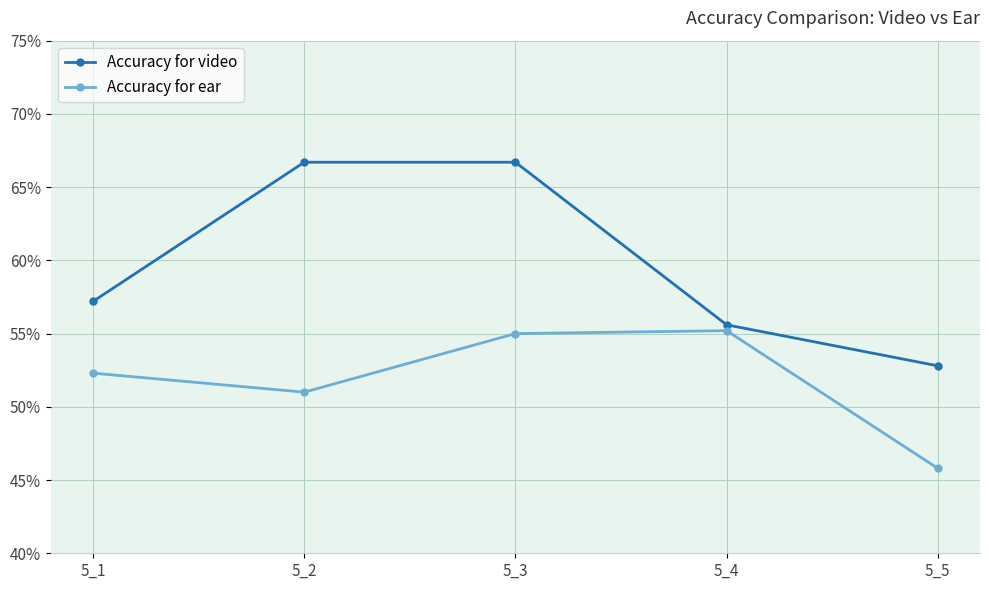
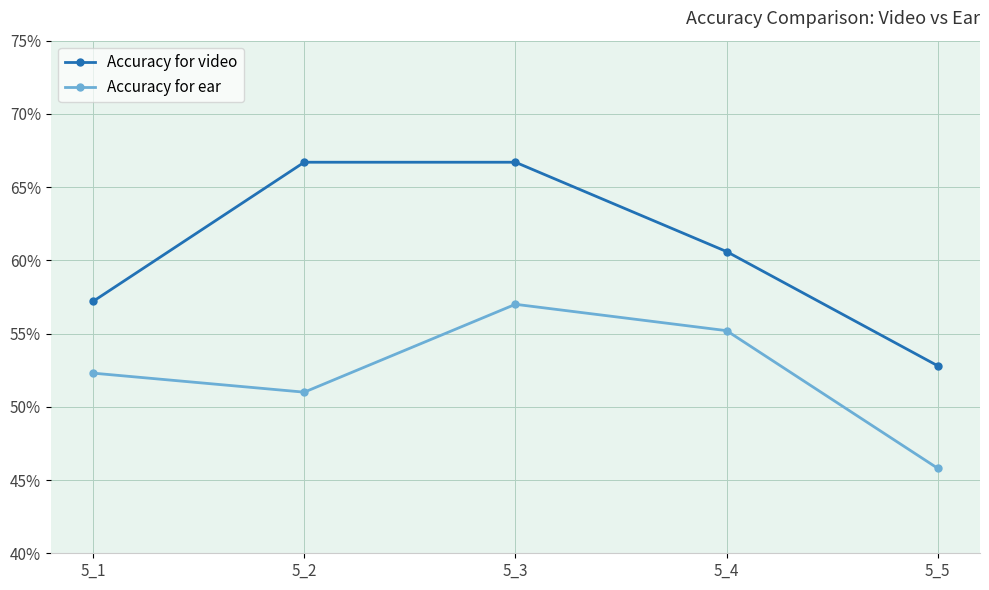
  {
    "Accuracy for video": {
      "5_1": "57.2%",
      "5_2": "66.7%",
      "5_3": "66.7%",
-     "5_4": "55.6%",
+     "5_4": "60.6%",
      "5_5": "52.8%"
    },
    "Accuracy for ear": {
      "5_1": "52.3%",
      "5_2": "51.0%",
-     "5_3": "55.0%",
+     "5_3": "57.0%",
      "5_4": "55.2%",
      "5_5": "45.8%"
    }
  }
